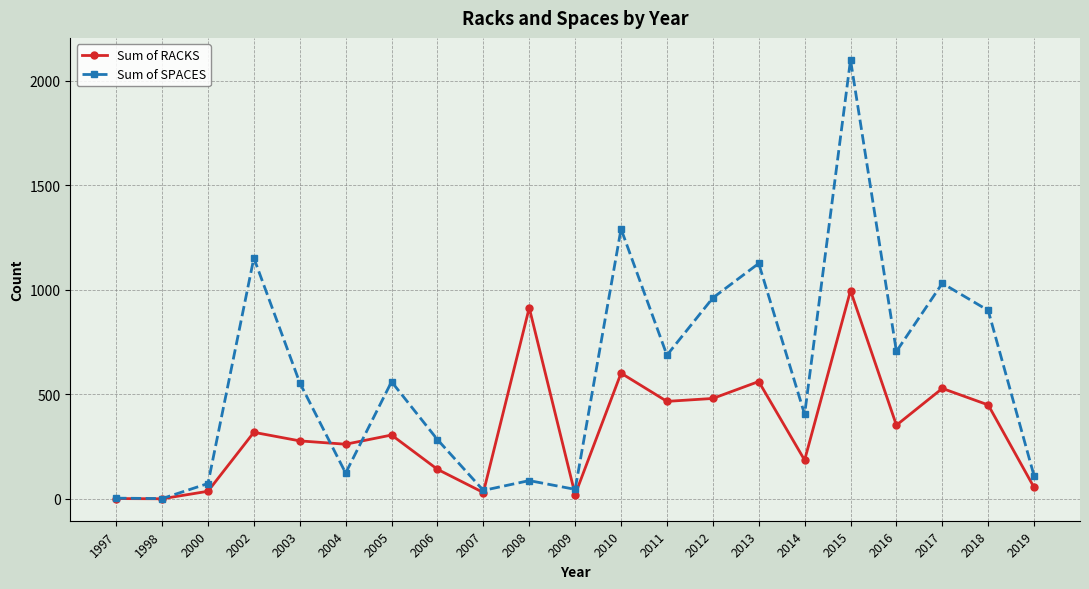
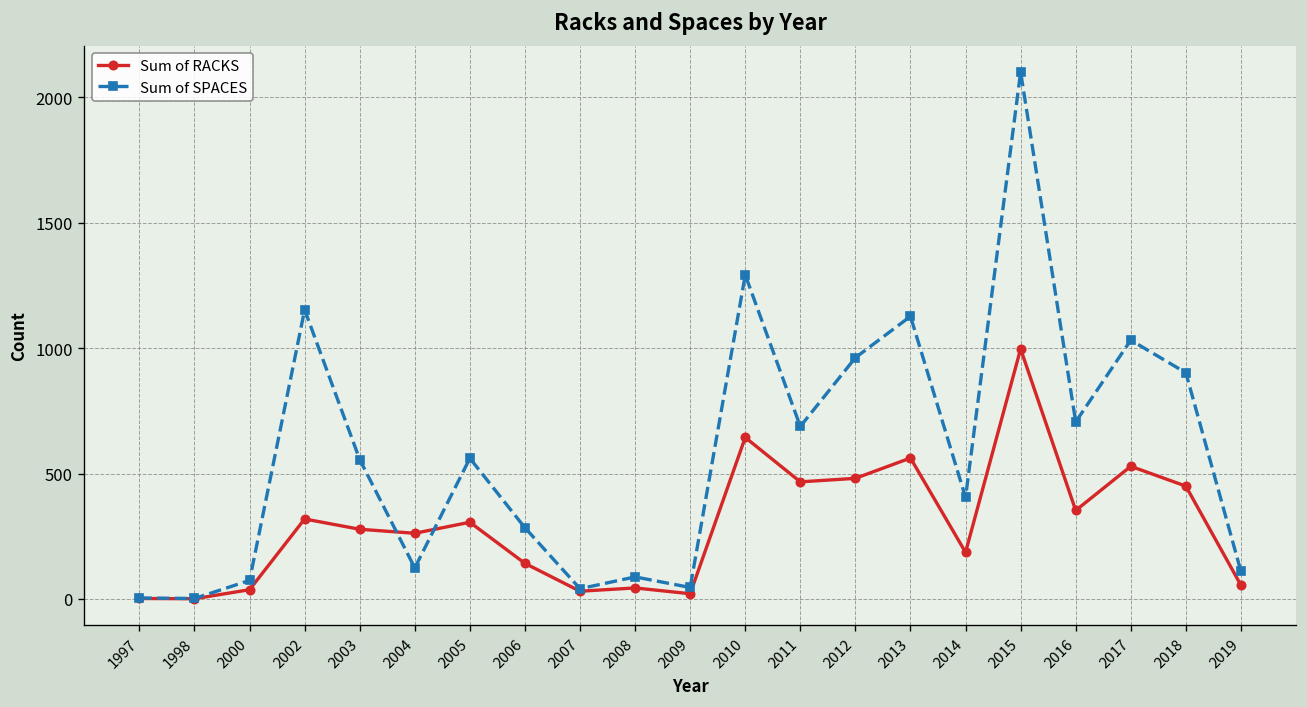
  {
    "Sum of RACKS": {
      "2000": 40,
      "2002": 320,
      "2003": 280,
      "2004": 260,
      "2005": 310,
      "2006": 140,
-     "2008": 920,
+     "2008": 40,
      "2009": 20,
-     "2010": 600,
+     "2010": 640,
      "2011": 470,
      "2012": 480,
      "2013": 560,
      "2014": 190,
      "2015": 1000,
      "2016": 350,
      "2017": 530,
      "2018": 450,
      "2019": 60
    },
    "Sum of SPACES": {
      "2000": 70,
      "2002": 1150,
      "2003": 560,
      "2004": 120,
      "2005": 560,
      "2006": 280,
      "2008": 90,
      "2009": 50,
      "2010": 1290,
      "2011": 690,
      "2012": 960,
      "2013": 1130,
      "2014": 410,
      "2015": 2100,
      "2016": 710,
      "2017": 1030,
      "2018": 900,
      "2019": 110
    }
  }
